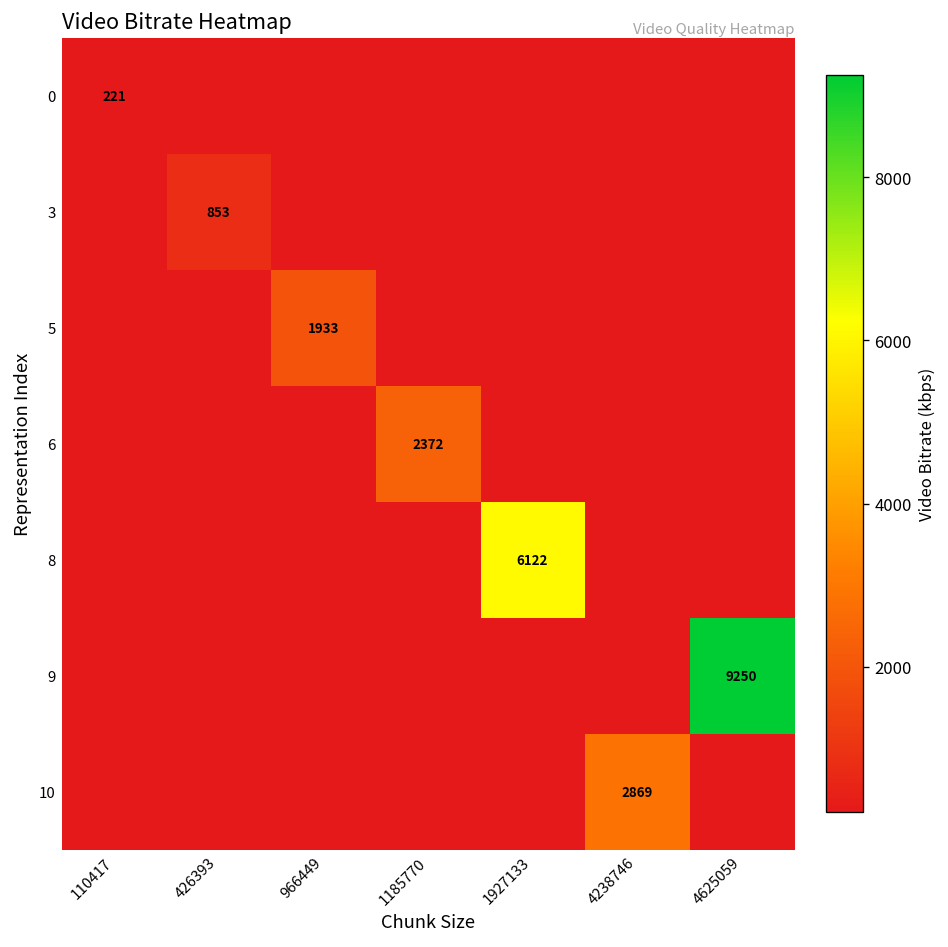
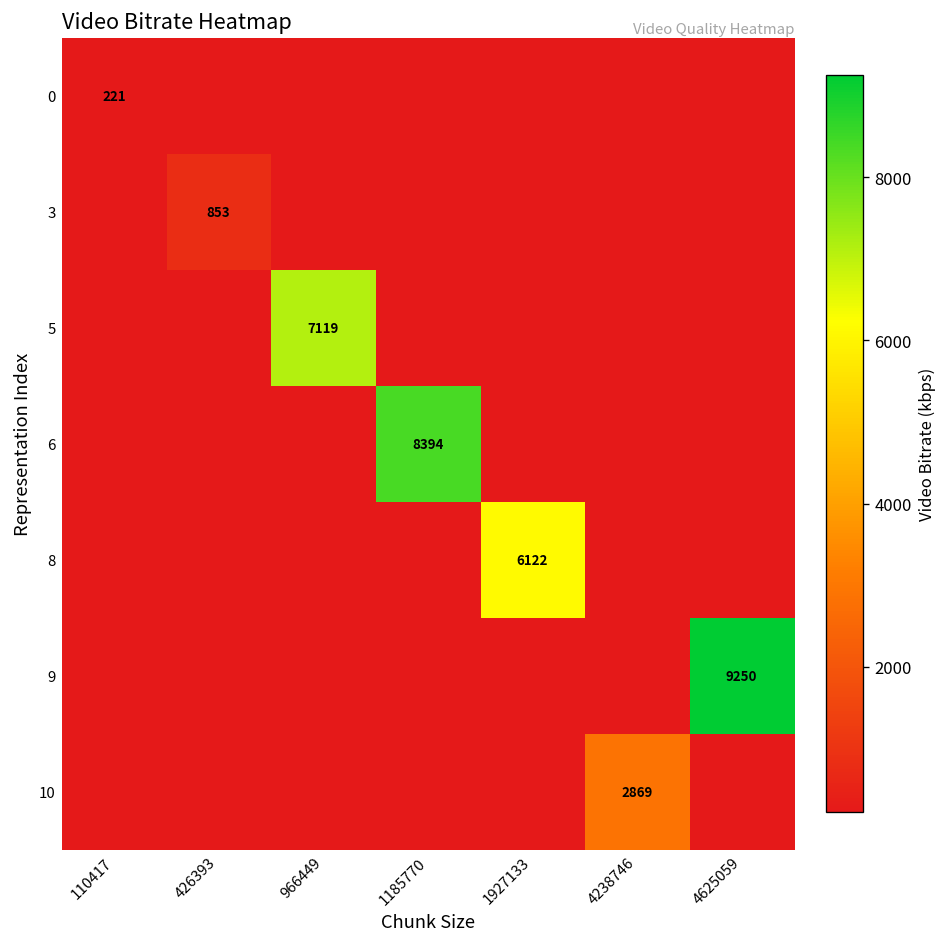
  {
    "0": {
      "110417": 221
    },
    "3": {
      "426393": 853
    },
    "5": {
-     "966449": 1933
+     "966449": 7119
    },
    "6": {
-     "1185770": 2372
+     "1185770": 8394
    },
    "8": {
      "1927133": 6122
    },
    "9": {
      "4625059": 9250
    },
    "10": {
      "4238746": 2869
    }
  }
